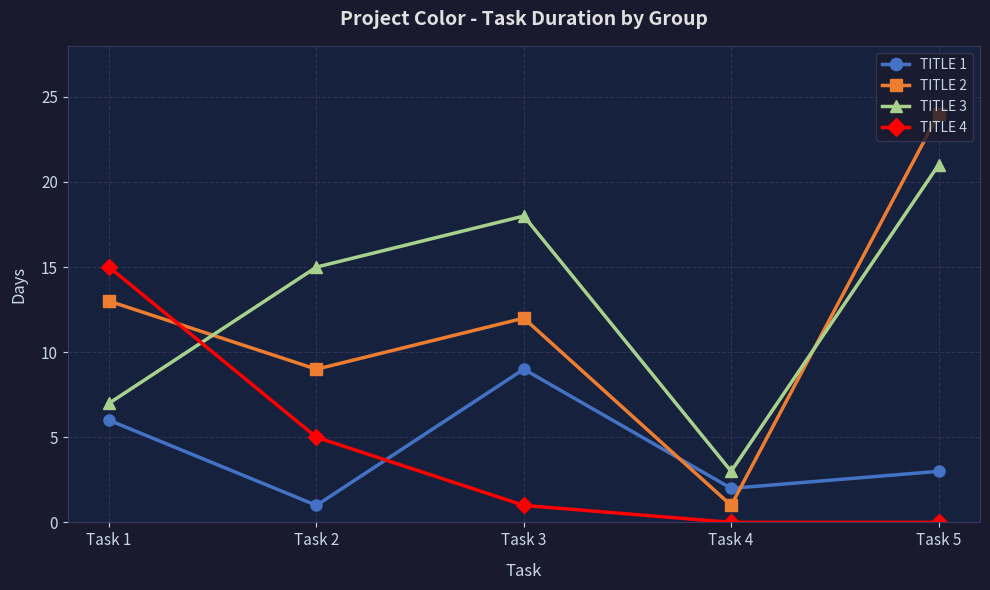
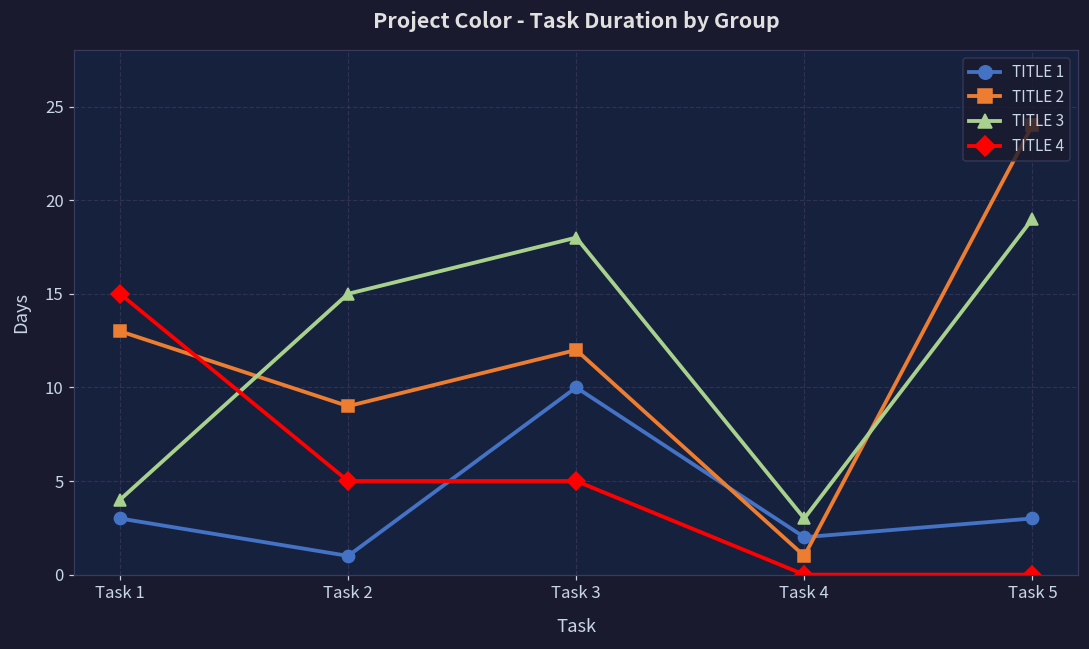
  {
    "TITLE 1": {
-     "Task 1": 6,
+     "Task 1": 3,
      "Task 2": 1,
-     "Task 3": 9,
+     "Task 3": 10,
      "Task 4": 2,
      "Task 5": 3
    },
    "TITLE 2": {
      "Task 1": 13,
      "Task 2": 9,
      "Task 3": 12,
      "Task 4": 1
    },
    "TITLE 3": {
-     "Task 1": 7,
+     "Task 1": 4,
      "Task 2": 15,
      "Task 3": 18,
      "Task 4": 3,
-     "Task 5": 21
+     "Task 5": 19
    },
    "TITLE 4": {
      "Task 1": 15,
      "Task 2": 5,
-     "Task 3": 1,
+     "Task 3": 5,
      "Task 4": 0,
      "Task 5": 0
    }
  }
